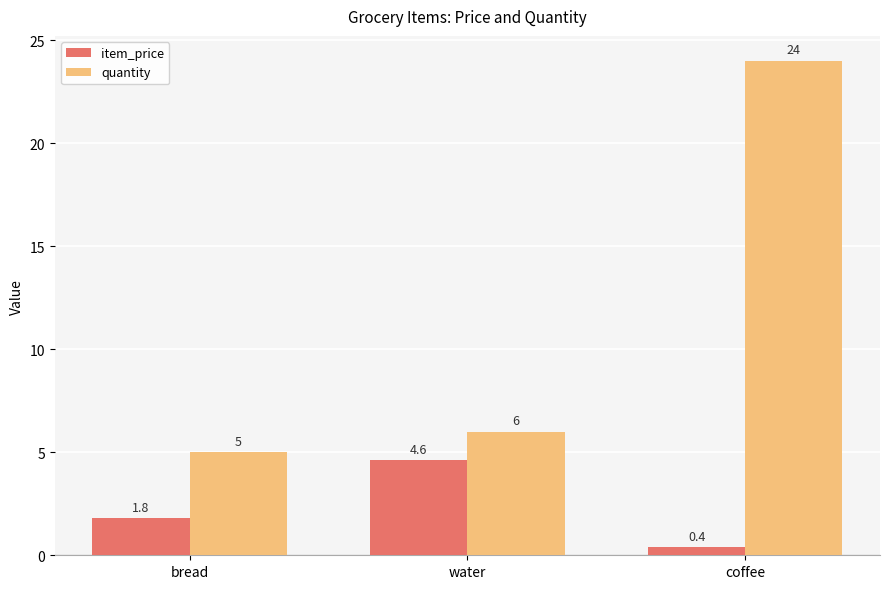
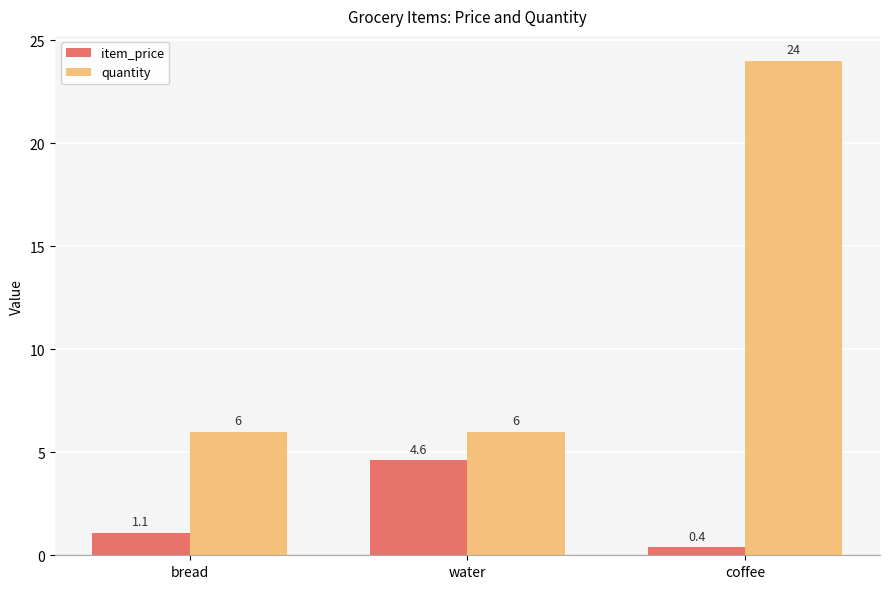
  {
    "item_price": {
-     "bread": 1.8,
+     "bread": 1.1,
      "water": 4.6,
      "coffee": 0.4
    },
    "quantity": {
-     "bread": 5,
+     "bread": 6,
      "water": 6,
      "coffee": 24
    }
  }
